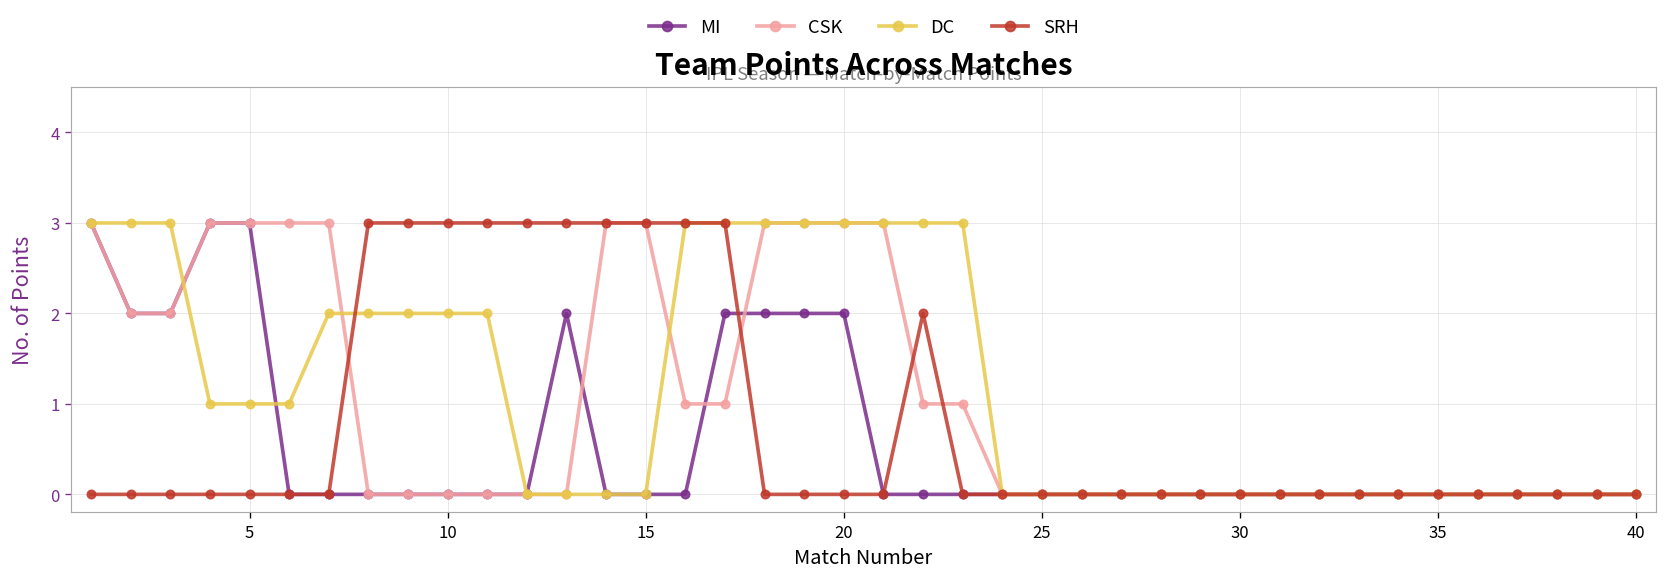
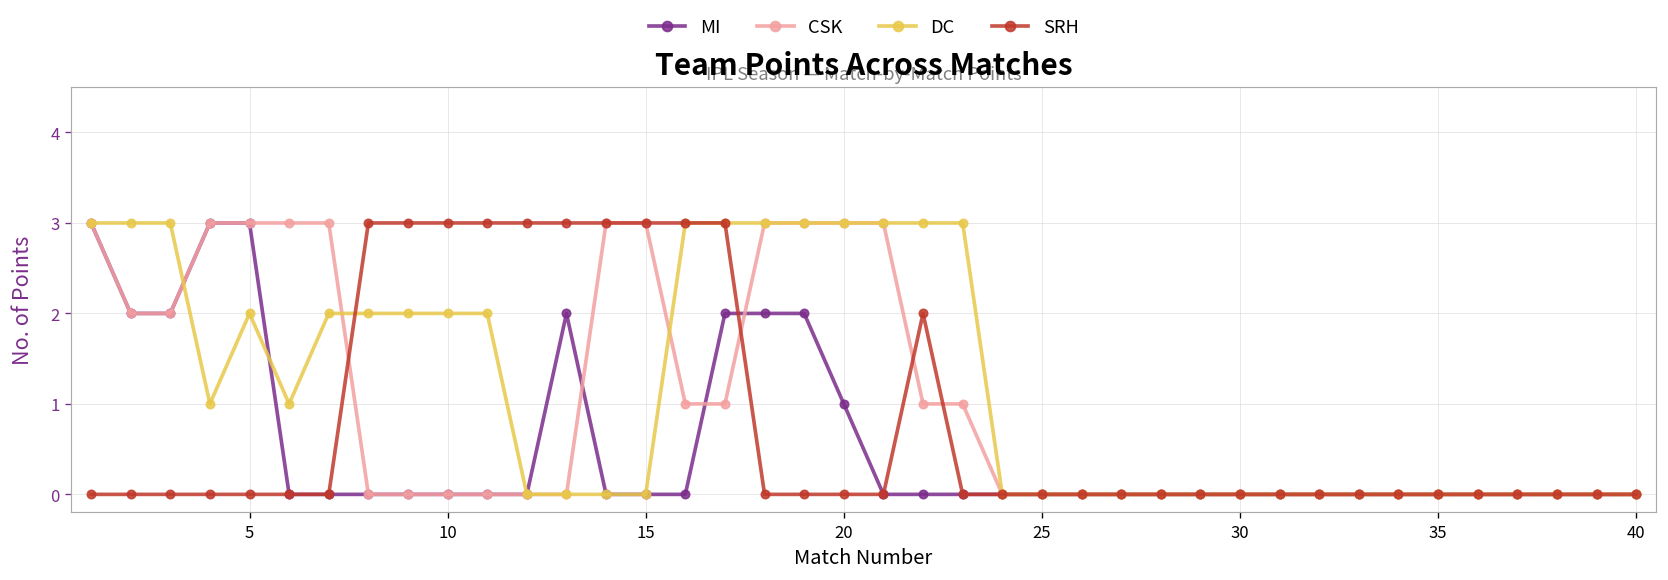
  {
    "MI": {
-     "20": 2
+     "20": 1
    },
    "DC": {
-     "5": 1,
+     "5": 2,
      "10": 2
    },
    "SRH": {
      "5": 0,
      "10": 3,
      "20": 0
    }
  }
